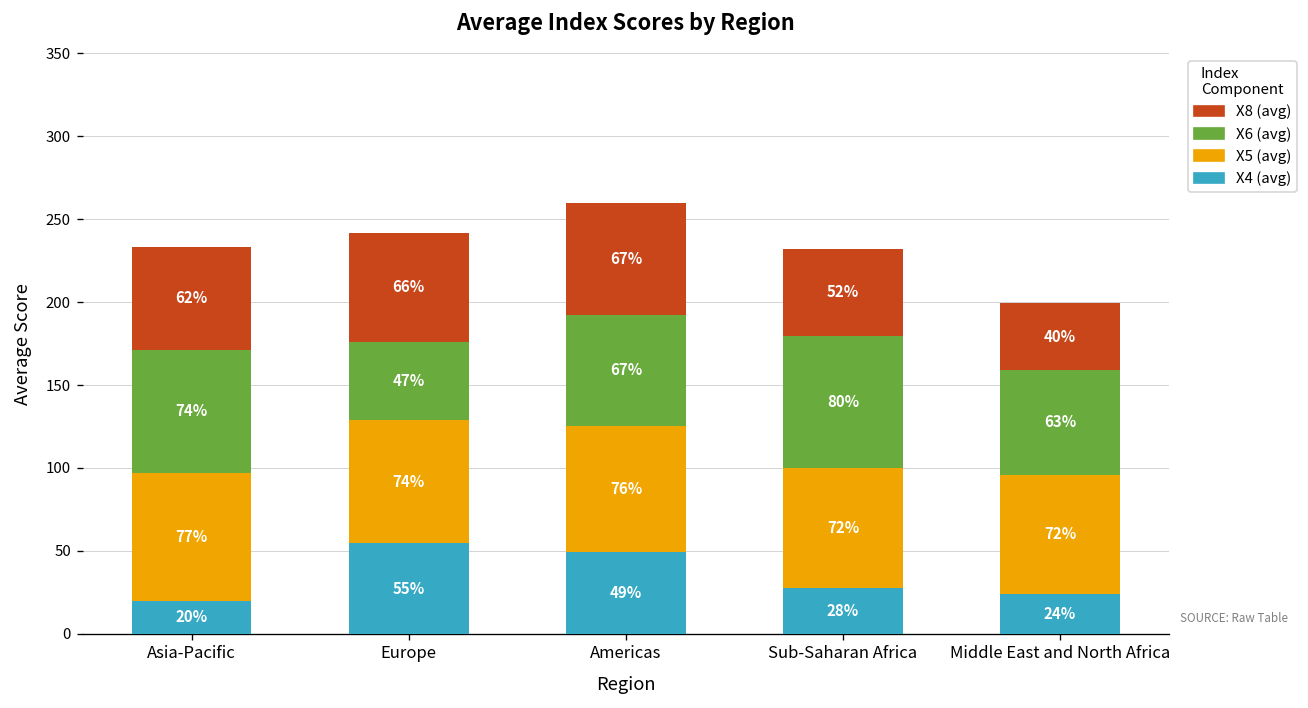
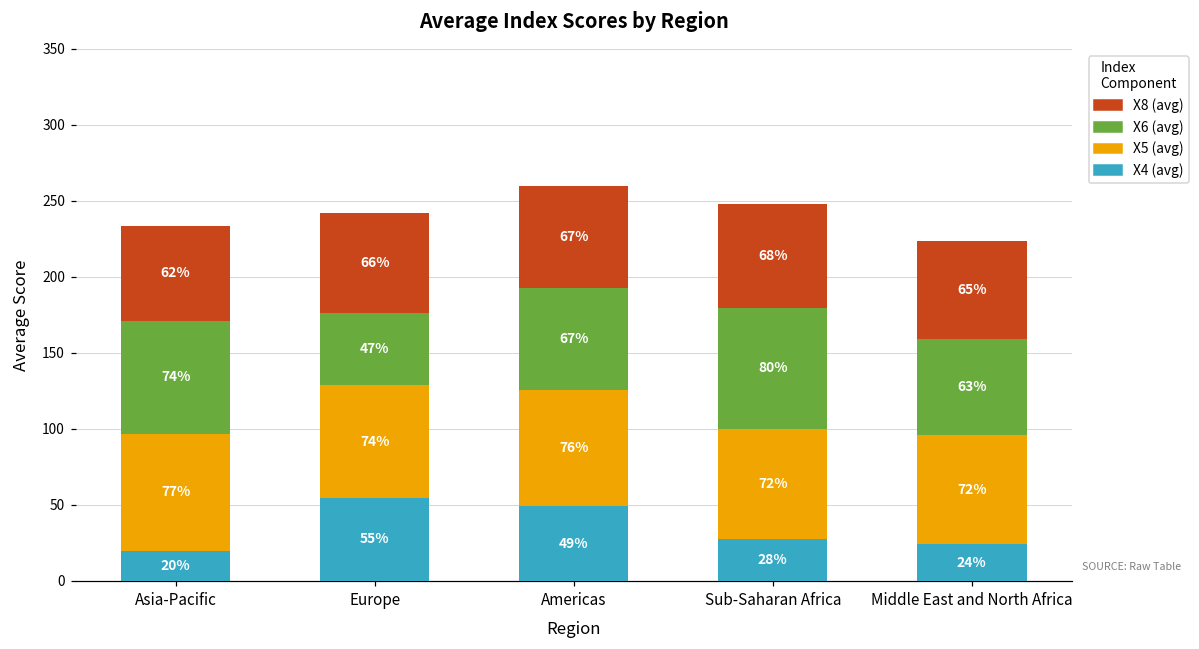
  {
    "X4 (avg)": {
      "Asia-Pacific": "20%",
      "Europe": "55%",
      "Americas": "49%",
      "Sub-Saharan Africa": "28%",
      "Middle East and North Africa": "24%"
    },
    "X5 (avg)": {
      "Asia-Pacific": "77%",
      "Europe": "74%",
      "Americas": "76%",
      "Sub-Saharan Africa": "72%",
      "Middle East and North Africa": "72%"
    },
    "X6 (avg)": {
      "Asia-Pacific": "74%",
      "Europe": "47%",
      "Americas": "67%",
      "Sub-Saharan Africa": "80%",
      "Middle East and North Africa": "63%"
    },
    "X8 (avg)": {
      "Asia-Pacific": "62%",
      "Europe": "66%",
      "Americas": "67%",
-     "Sub-Saharan Africa": "52%",
-     "Middle East and North Africa": "40%"
+     "Sub-Saharan Africa": "68%",
+     "Middle East and North Africa": "65%"
    }
  }
